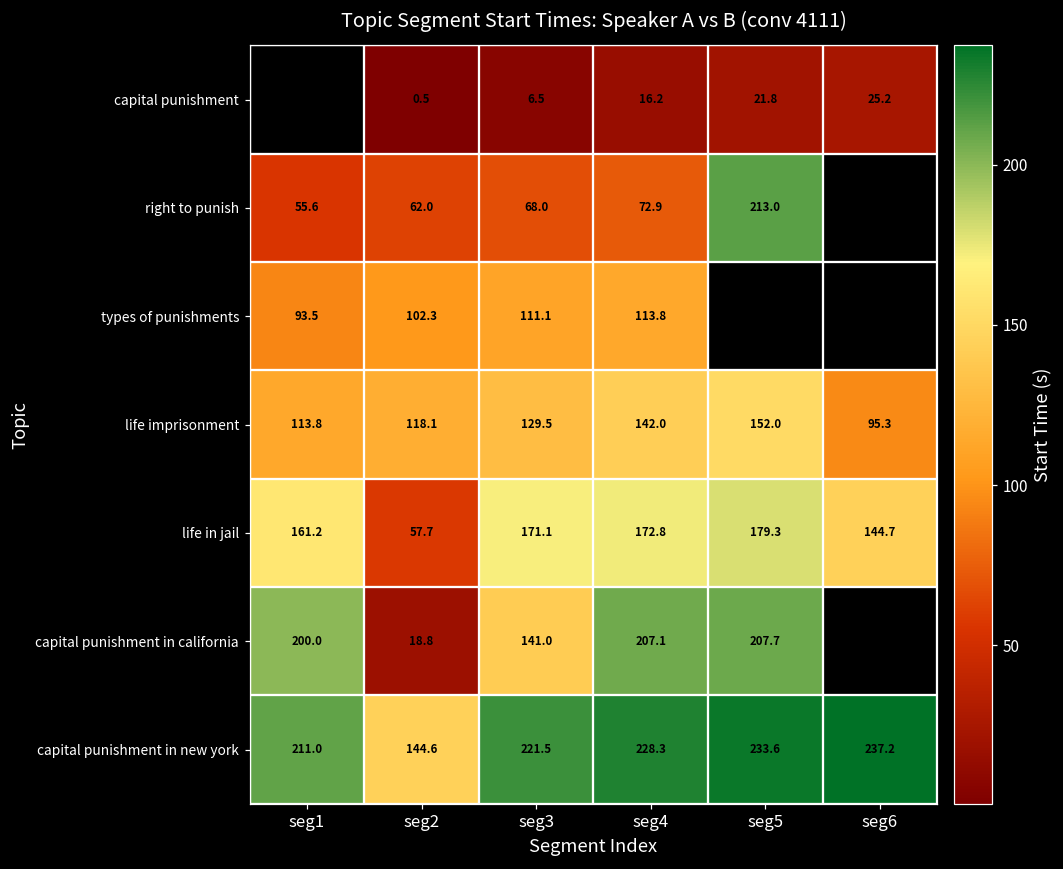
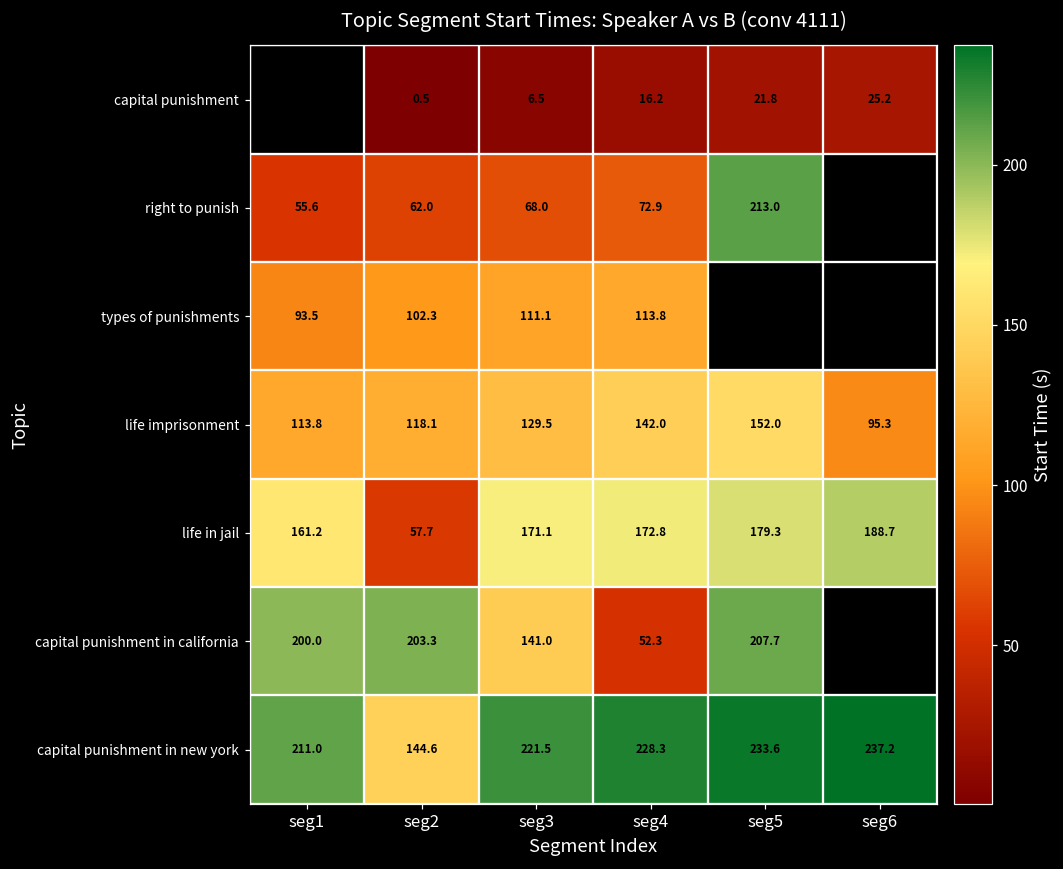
  {
    "capital punishment": {
      "seg2": 0.5,
      "seg3": 6.5,
      "seg4": 16.2,
      "seg5": 21.8,
      "seg6": 25.2
    },
    "right to punish": {
      "seg1": 55.6,
      "seg2": 62.0,
      "seg3": 68.0,
      "seg4": 72.9,
      "seg5": 213.0
    },
    "types of punishments": {
      "seg1": 93.5,
      "seg2": 102.3,
      "seg3": 111.1,
      "seg4": 113.8
    },
    "life imprisonment": {
      "seg1": 113.8,
      "seg2": 118.1,
      "seg3": 129.5,
      "seg4": 142.0,
      "seg5": 152.0,
      "seg6": 95.3
    },
    "life in jail": {
      "seg1": 161.2,
      "seg2": 57.7,
      "seg3": 171.1,
      "seg4": 172.8,
      "seg5": 179.3,
-     "seg6": 144.7
+     "seg6": 188.7
    },
    "capital punishment in california": {
      "seg1": 200.0,
-     "seg2": 18.8,
+     "seg2": 203.3,
      "seg3": 141.0,
-     "seg4": 207.1,
+     "seg4": 52.3,
      "seg5": 207.7
    },
    "capital punishment in new york": {
      "seg1": 211.0,
      "seg2": 144.6,
      "seg3": 221.5,
      "seg4": 228.3,
      "seg5": 233.6,
      "seg6": 237.2
    }
  }
